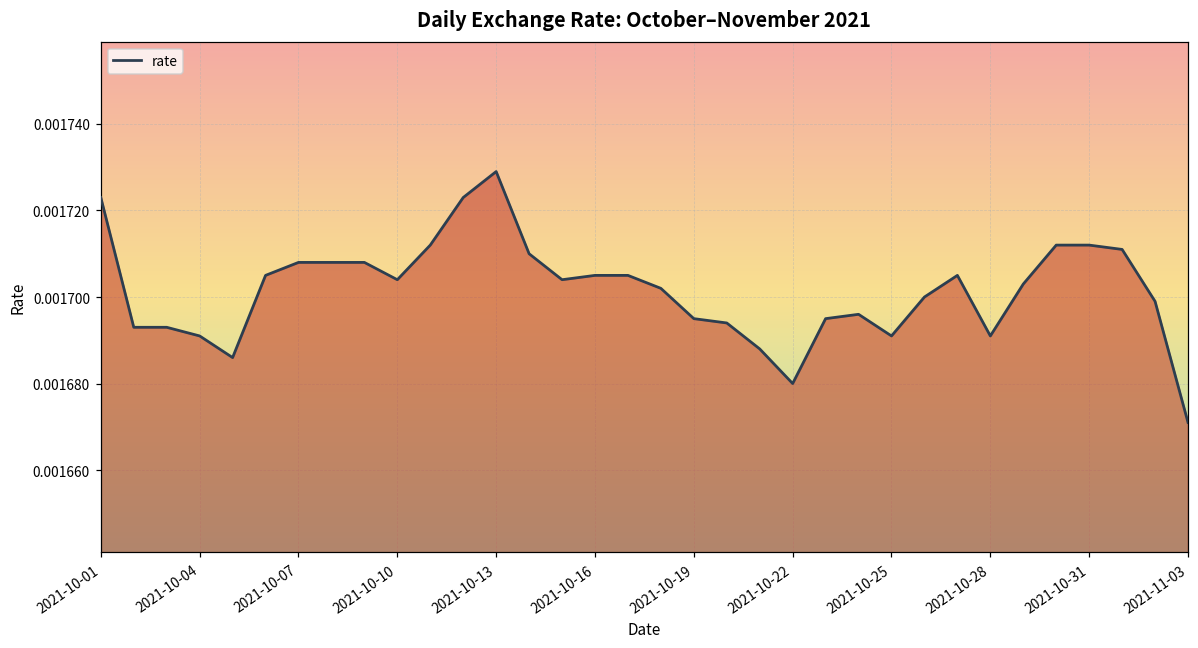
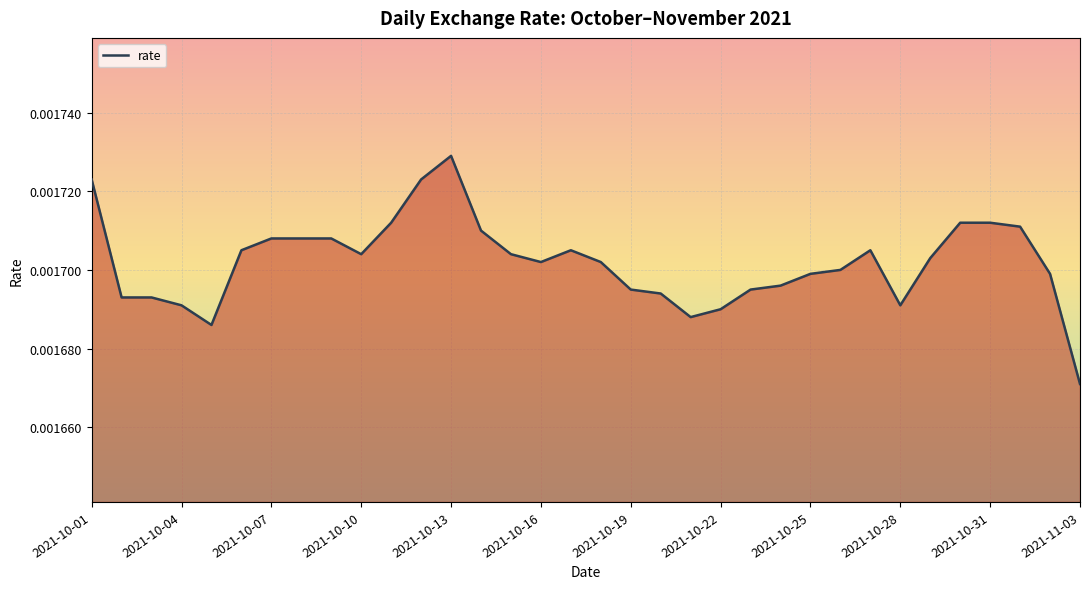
  {
    "2021-10-01": 0.001723,
    "2021-10-04": 0.001691,
    "2021-10-07": 0.001708,
    "2021-10-10": 0.001704,
    "2021-10-13": 0.001729,
-   "2021-10-16": 0.001705,
+   "2021-10-16": 0.001702,
    "2021-10-19": 0.001695,
-   "2021-10-22": 0.00168,
-   "2021-10-25": 0.001691,
+   "2021-10-22": 0.00169,
+   "2021-10-25": 0.001699,
    "2021-10-28": 0.001691,
    "2021-10-31": 0.001712,
    "2021-11-03": 0.001671
  }
